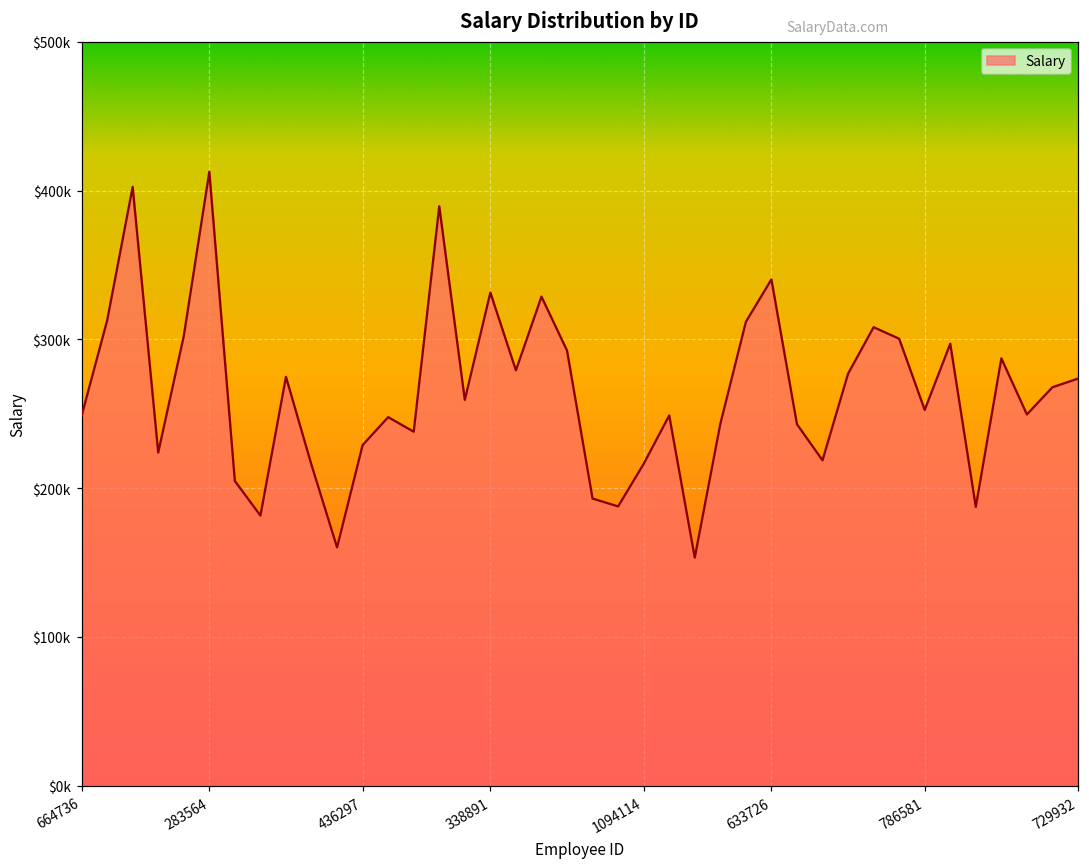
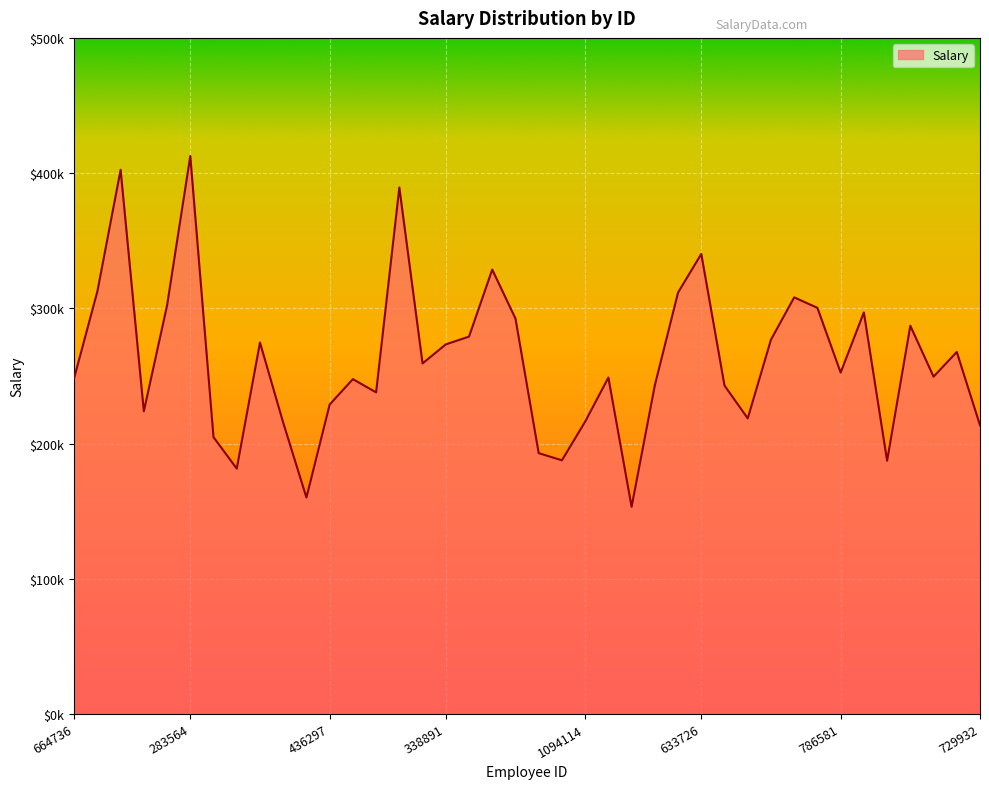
  {
    "664736": "$249000",
    "283564": "$413000",
    "436297": "$229000",
-   "338891": "$331000",
+   "338891": "$273000",
    "1094114": "$216000",
    "633726": "$340000",
    "786581": "$253000",
-   "729932": "$274000"
+   "729932": "$214000"
  }
